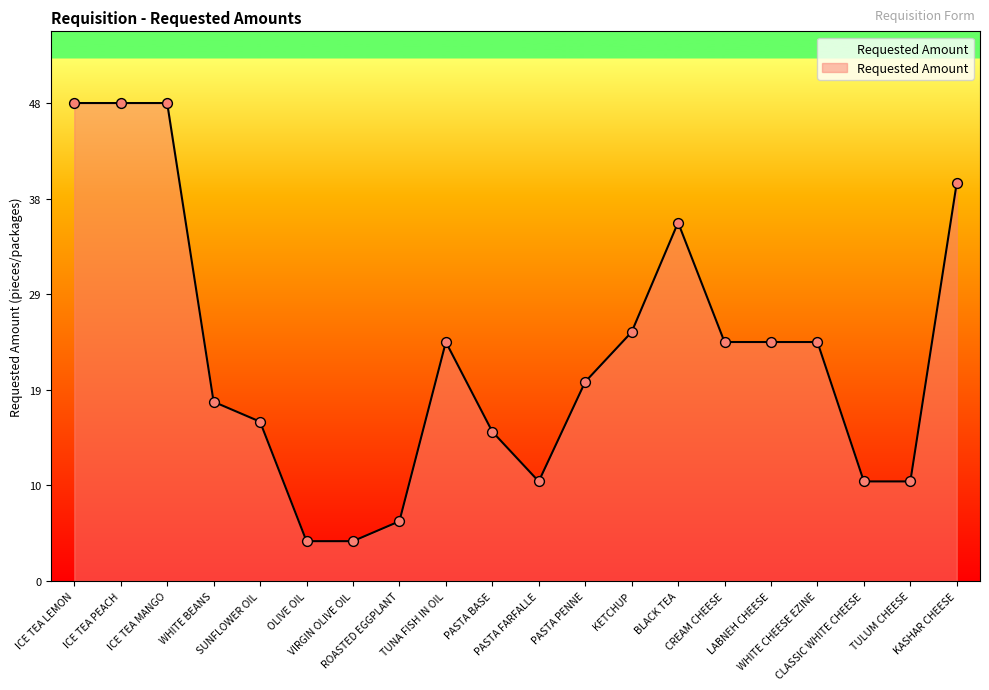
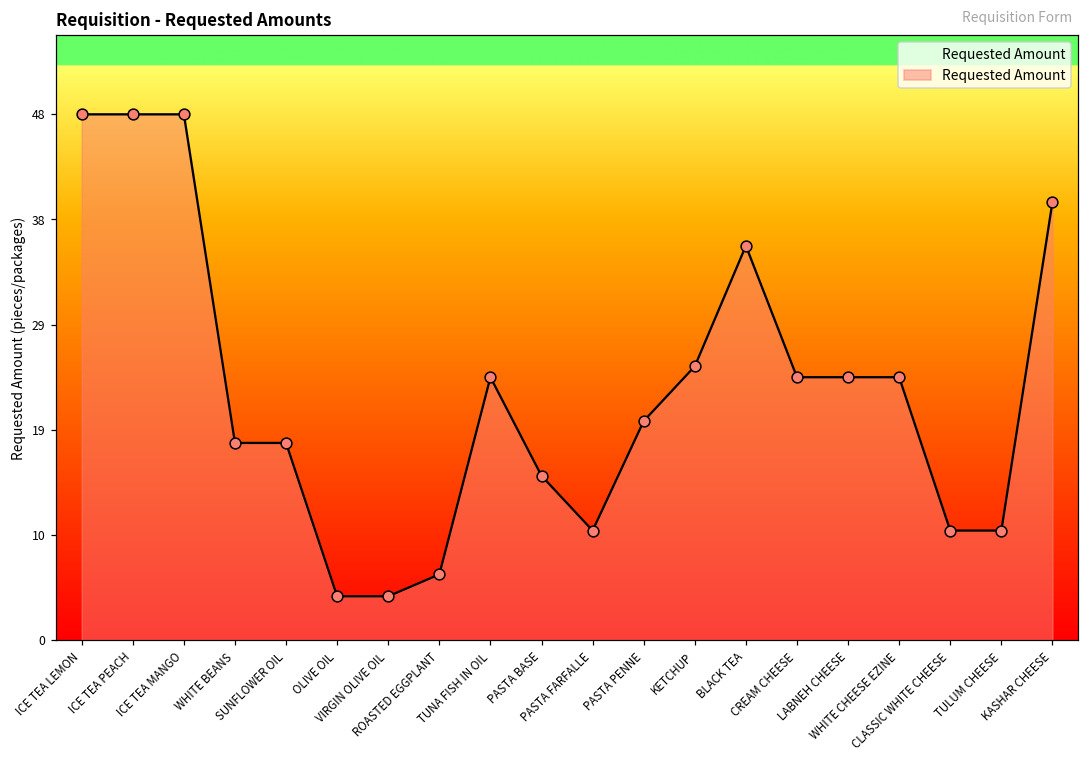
  {
    "ICE TEA LEMON": 48,
    "ICE TEA PEACH": 48,
    "ICE TEA MANGO": 48,
    "WHITE BEANS": 18,
-   "SUNFLOWER OIL": 16,
+   "SUNFLOWER OIL": 18,
    "OLIVE OIL": 4,
    "VIRGIN OLIVE OIL": 4,
    "ROASTED EGGPLANT": 6,
    "TUNA FISH IN OIL": 24,
    "PASTA BASE": 15,
    "PASTA FARFALLE": 10,
    "PASTA PENNE": 20,
    "KETCHUP": 25,
    "BLACK TEA": 36,
    "CREAM CHEESE": 24,
    "LABNEH CHEESE": 24,
    "WHITE CHEESE EZINE": 24,
    "CLASSIC WHITE CHEESE": 10,
    "TULUM CHEESE": 10,
    "KASHAR CHEESE": 40
  }
